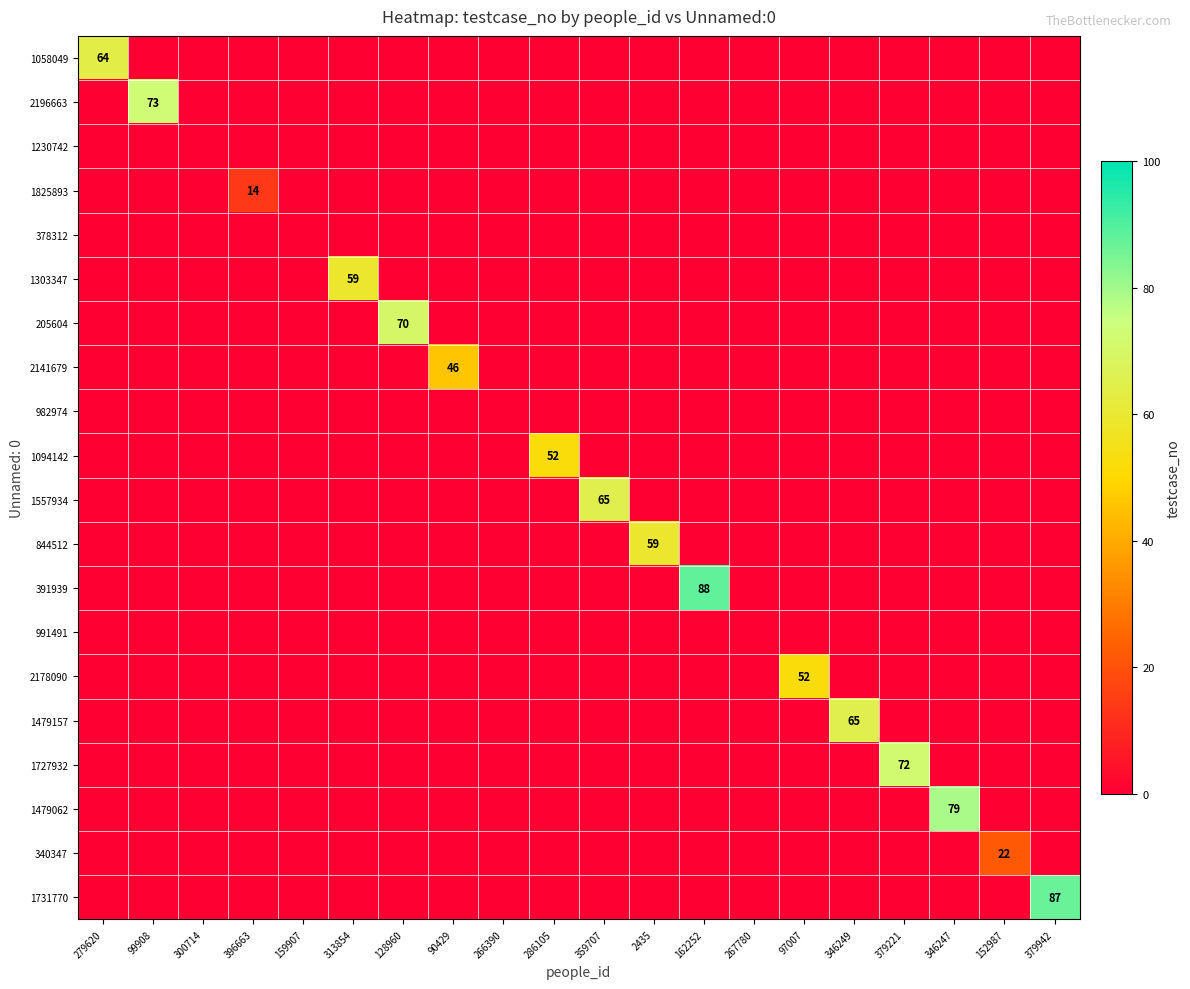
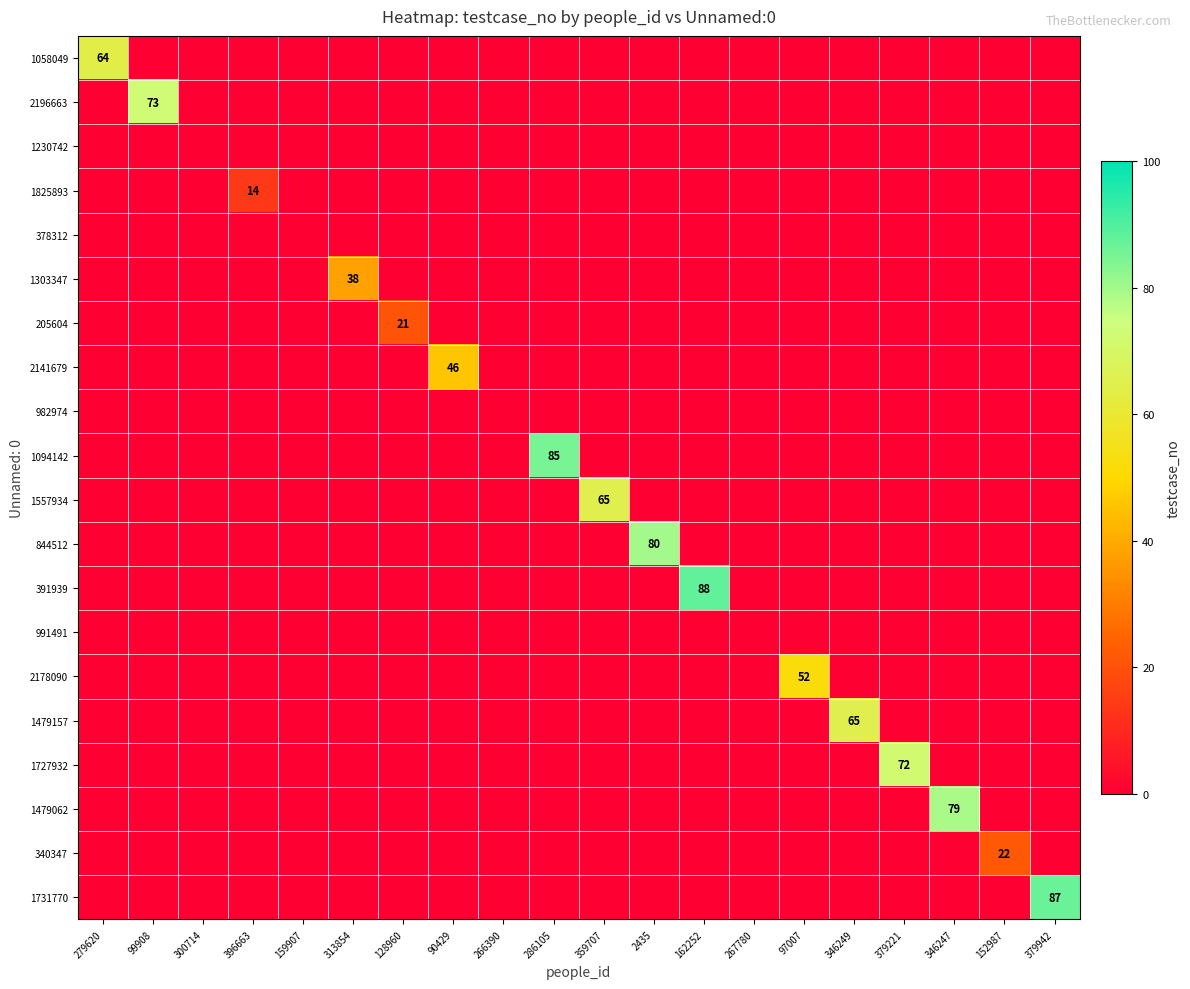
  {
    "1058049": {
      "279620": 64
    },
    "2196663": {
      "99908": 73
    },
    "1825893": {
      "396663": 14
    },
    "1303347": {
-     "313854": 59
+     "313854": 38
    },
    "205604": {
-     "128960": 70
+     "128960": 21
    },
    "2141679": {
      "90429": 46
    },
    "1094142": {
-     "286105": 52
+     "286105": 85
    },
    "1557934": {
      "359707": 65
    },
    "844512": {
-     "2435": 59
+     "2435": 80
    },
    "391939": {
      "162252": 88
    },
    "2178090": {
      "97007": 52
    },
    "1479157": {
      "346249": 65
    },
    "1727932": {
      "379221": 72
    },
    "1479062": {
      "346247": 79
    },
    "340347": {
      "152987": 22
    },
    "1731770": {
      "379942": 87
    }
  }
